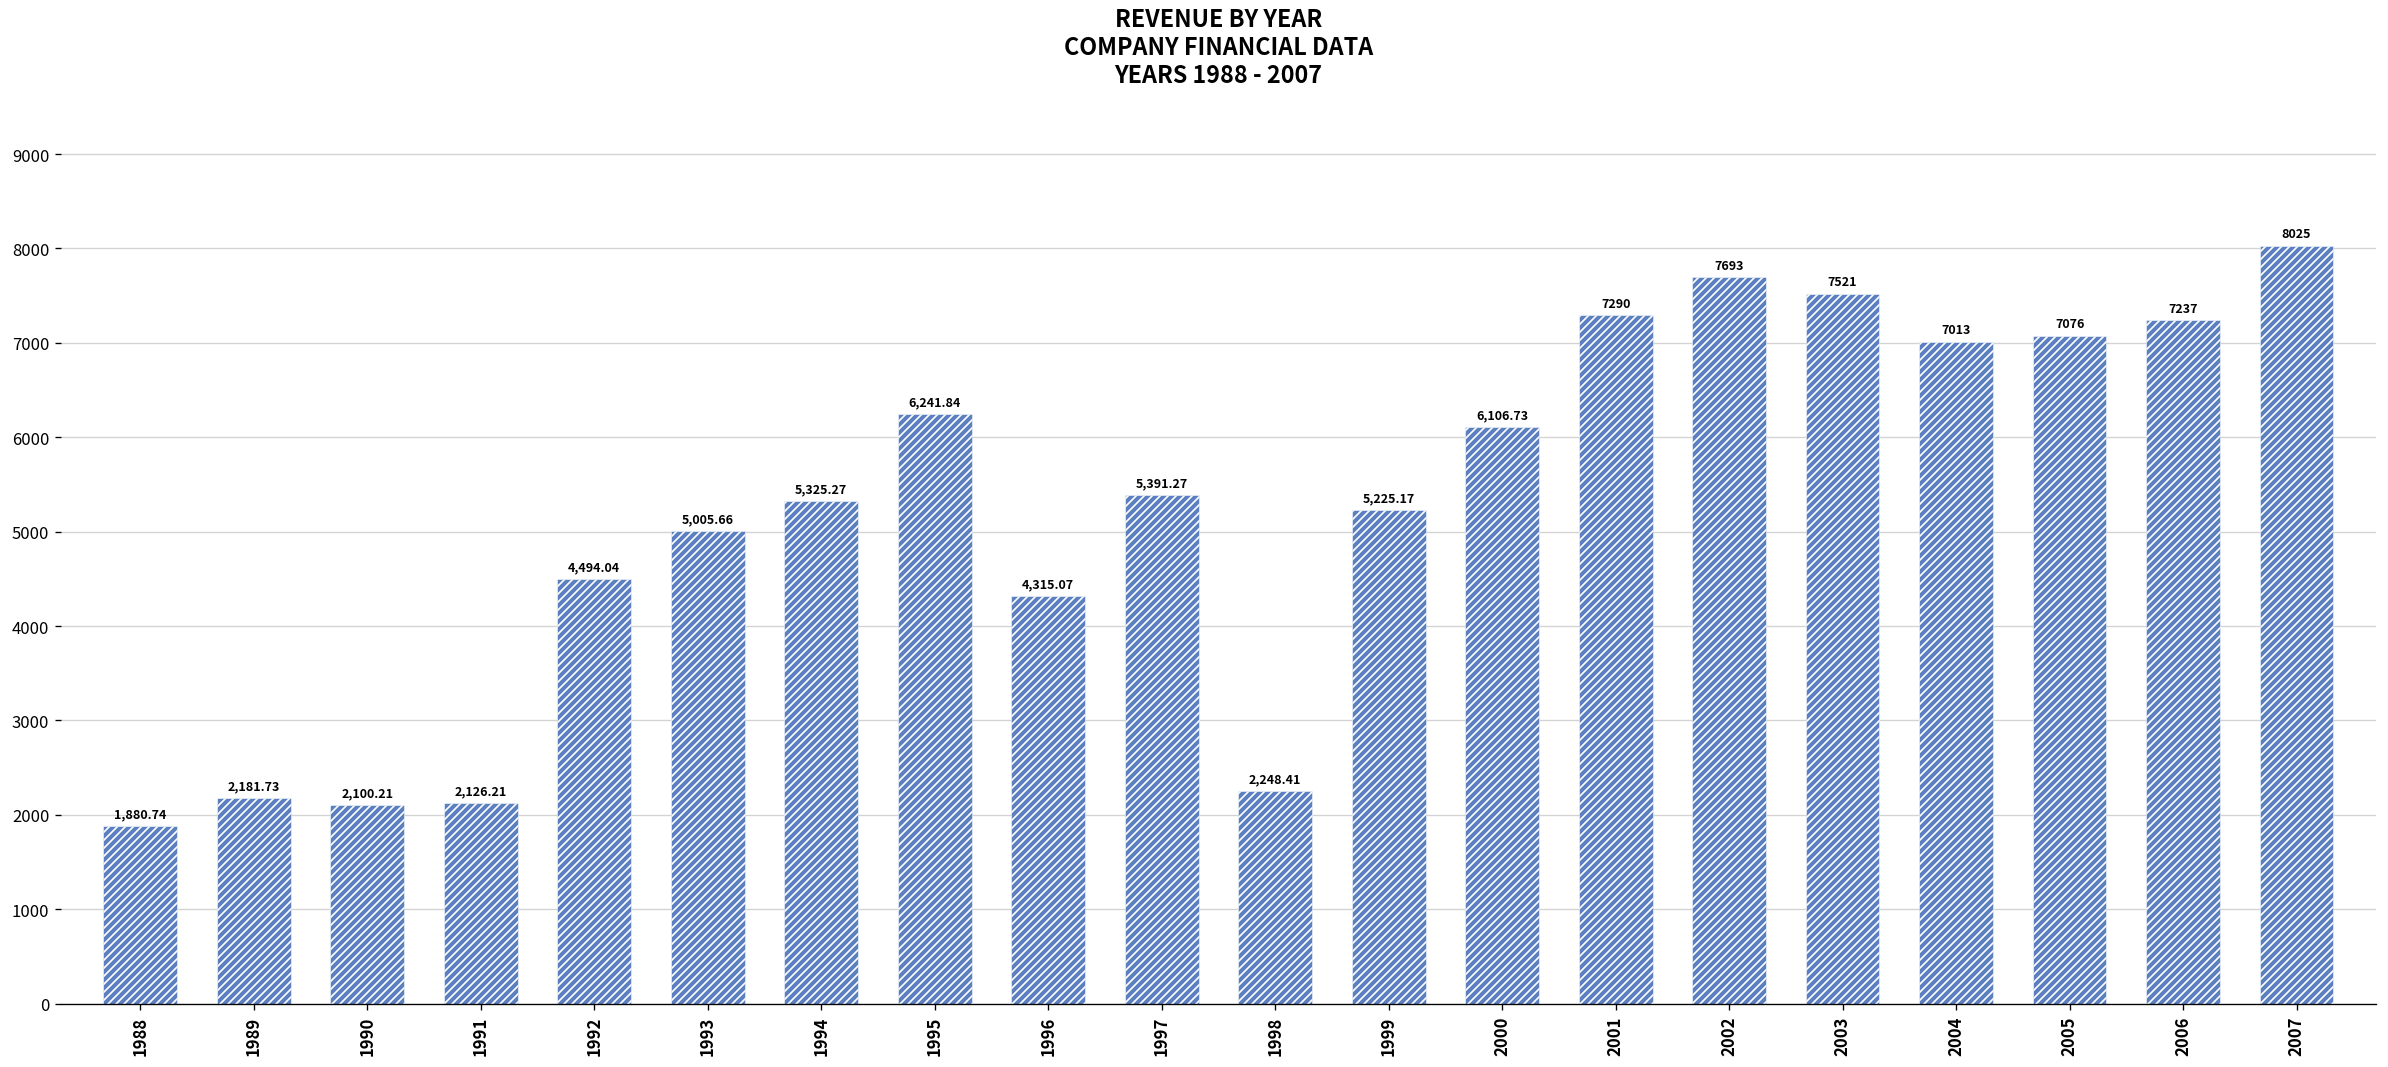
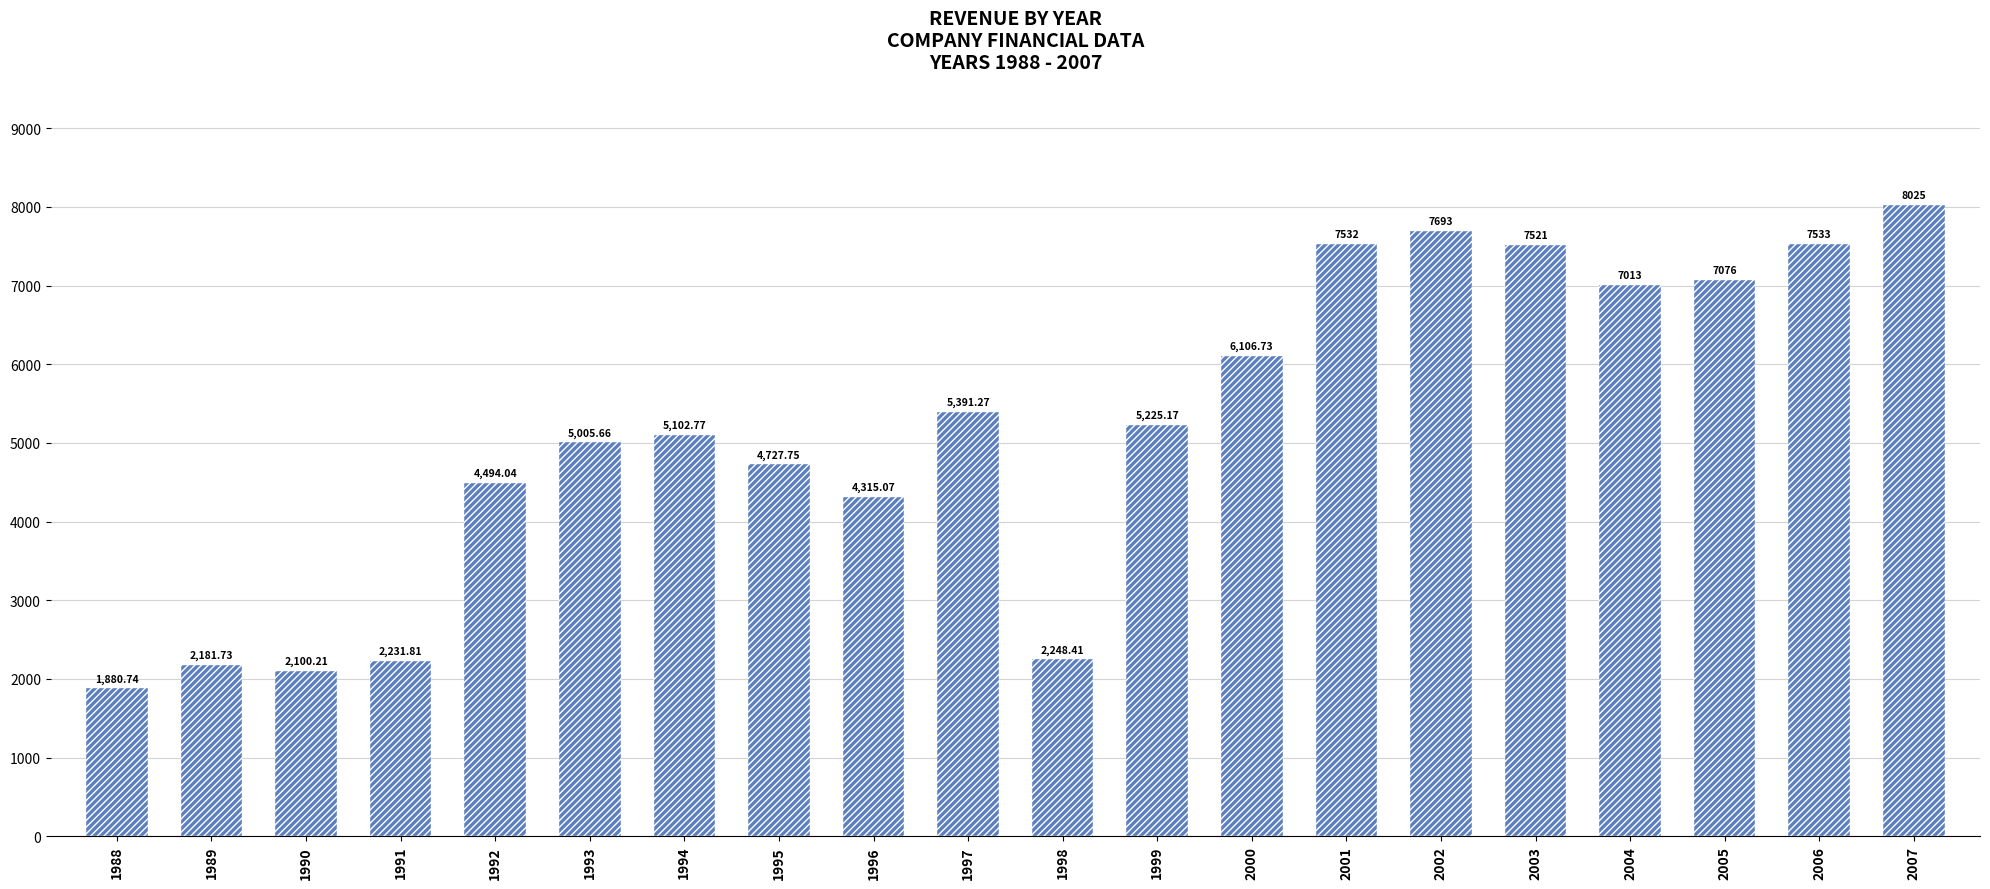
  {
    "1988": "1,880.74",
    "1989": "2,181.73",
    "1990": "2,100.21",
-   "1991": "2,126.21",
+   "1991": "2,231.81",
    "1992": "4,494.04",
    "1993": "5,005.66",
-   "1994": "5,325.27",
-   "1995": "6,241.84",
+   "1994": "5,102.77",
+   "1995": "4,727.75",
    "1996": "4,315.07",
    "1997": "5,391.27",
    "1998": "2,248.41",
    "1999": "5,225.17",
    "2000": "6,106.73",
-   "2001": "7290",
+   "2001": "7532",
    "2002": "7693",
    "2003": "7521",
    "2004": "7013",
    "2005": "7076",
-   "2006": "7237",
+   "2006": "7533",
    "2007": "8025"
  }
